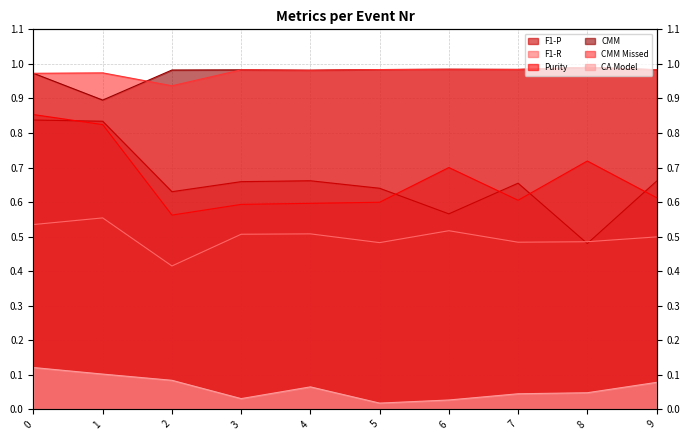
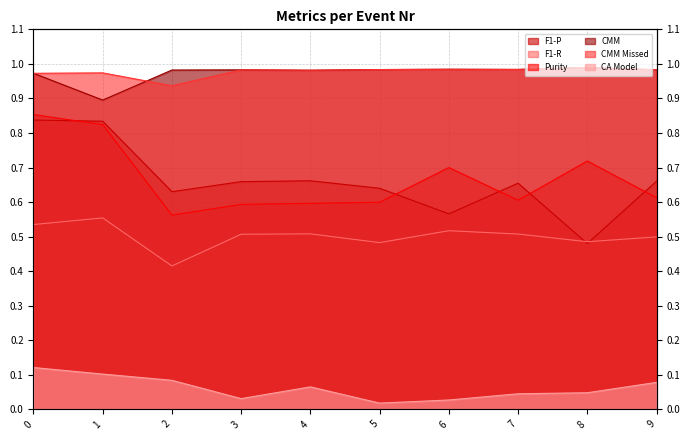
  {
    "F1-R": {
      "0": 0.53,
      "1": 0.55,
      "2": 0.41,
      "3": 0.51,
      "4": 0.51,
      "5": 0.48,
      "6": 0.52,
-     "7": 0.48,
+     "7": 0.51,
      "9": 0.50
    },
    "CMM Missed": {
      "1": 0.97,
      "2": 0.94
    },
    "CA Model": {
      "0": 0.12,
      "1": 0.10,
      "2": 0.08,
      "3": 0.03,
      "4": 0.06,
      "5": 0.02,
      "6": 0.03,
      "7": 0.05,
      "8": 0.05,
      "9": 0.08
    }
  }
